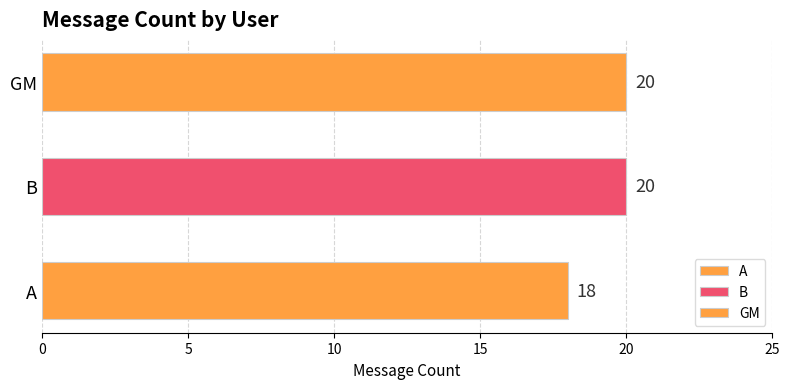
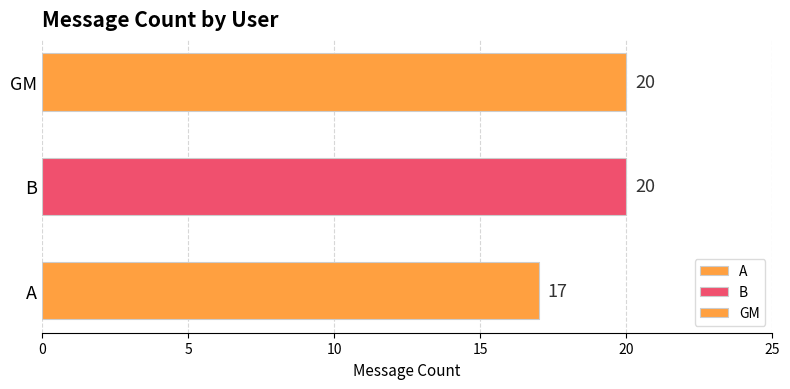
  {
    "GM": 20,
    "B": 20,
-   "A": 18
+   "A": 17
  }
